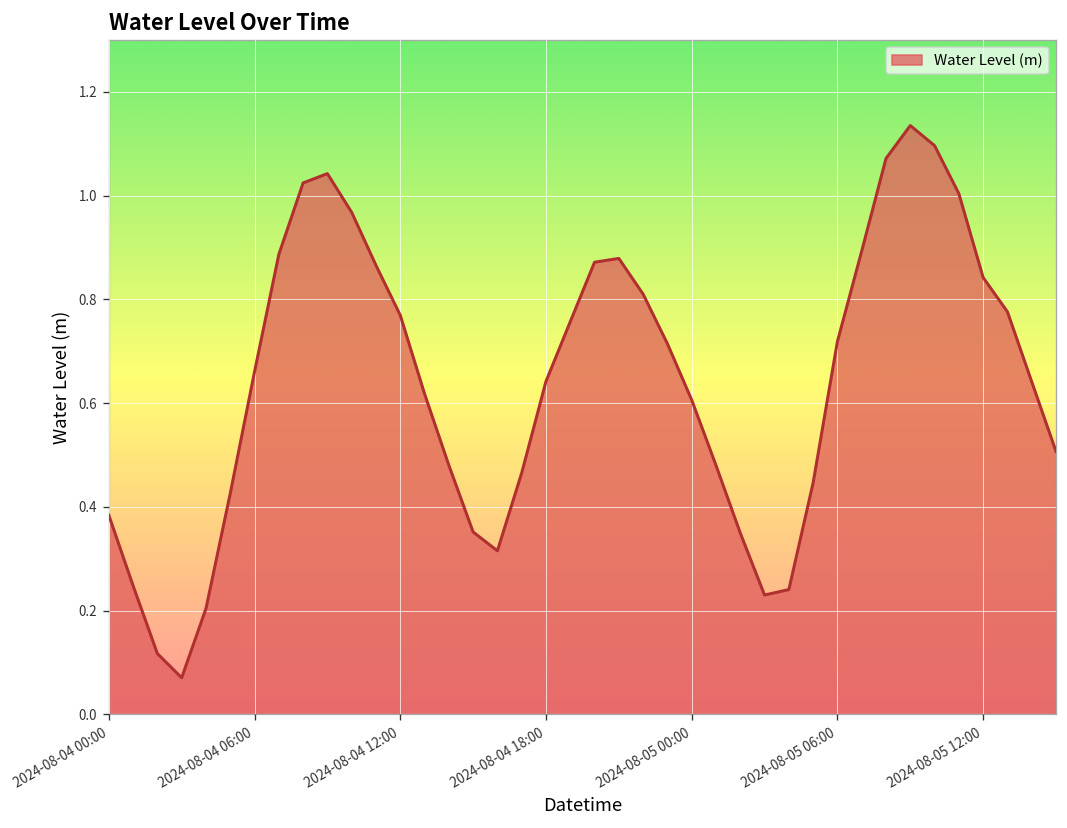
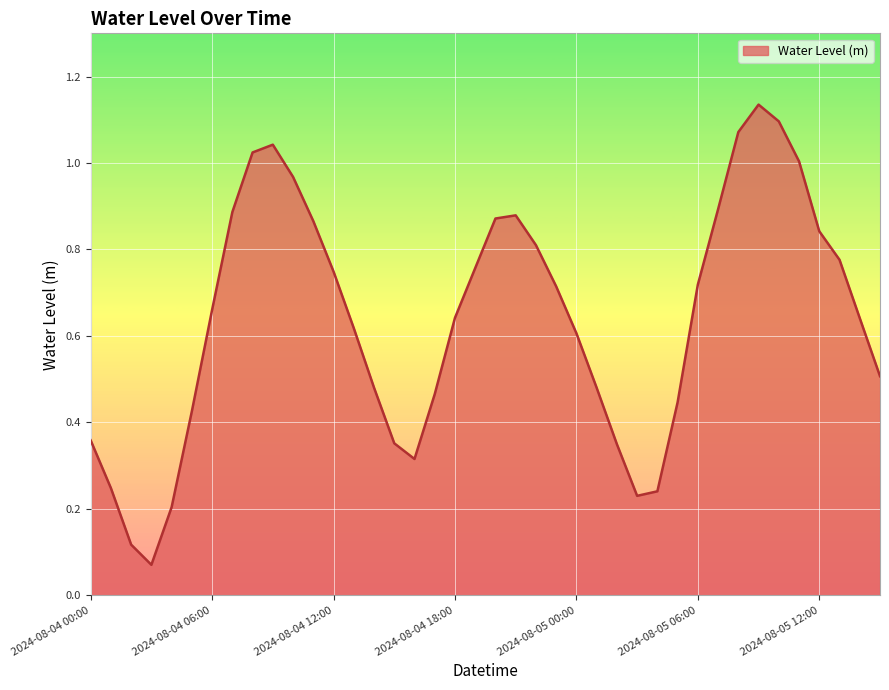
  {
-   "2024-08-04 00:00": 0.38,
+   "2024-08-04 00:00": 0.36,
    "2024-08-04 06:00": 0.66,
-   "2024-08-04 12:00": 0.77,
+   "2024-08-04 12:00": 0.75,
    "2024-08-04 18:00": 0.64,
    "2024-08-05 00:00": 0.61,
    "2024-08-05 06:00": 0.72,
    "2024-08-05 12:00": 0.84
  }
